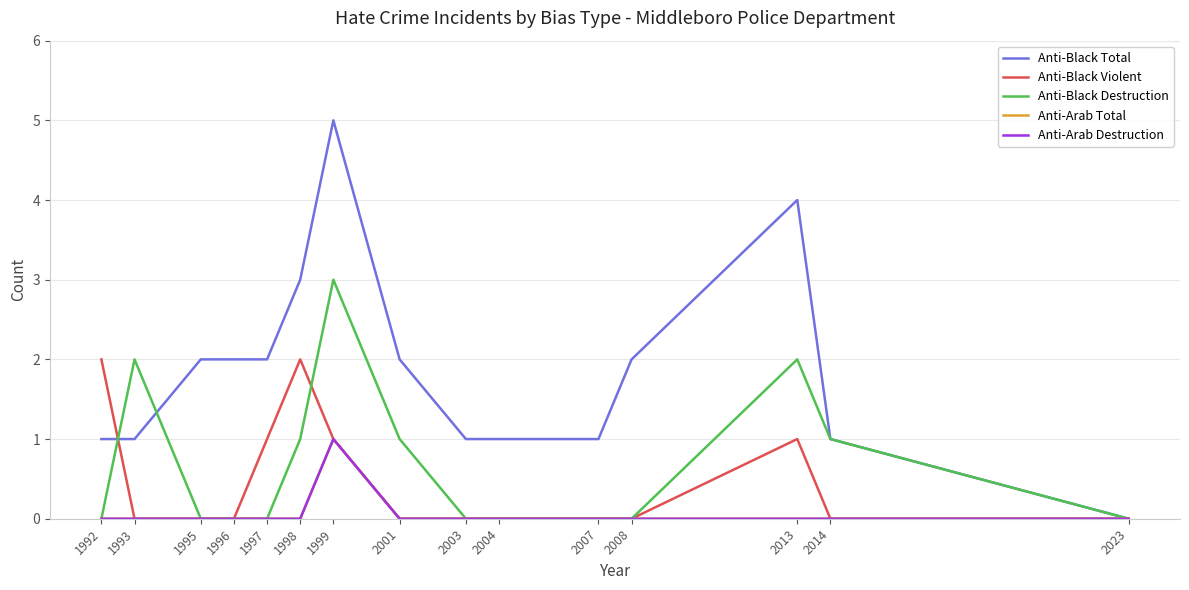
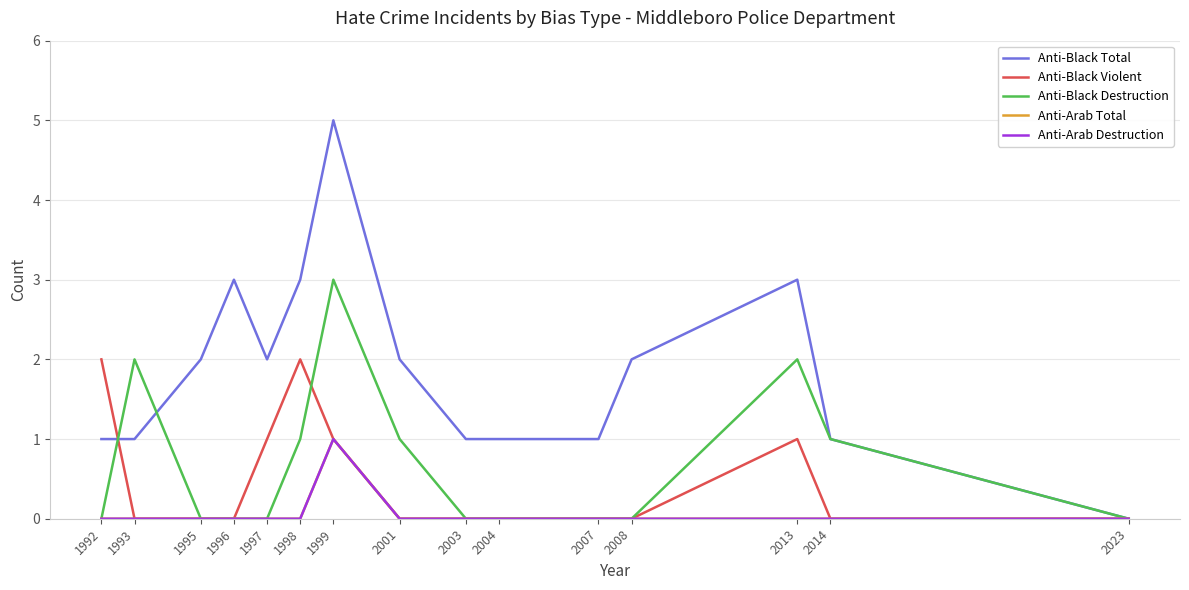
  {
    "Anti-Black Total": {
      "1992": 1,
      "1993": 1,
      "1995": 2,
-     "1996": 2,
+     "1996": 3,
      "1997": 2,
      "1998": 3,
      "1999": 5,
      "2001": 2,
      "2003": 1,
      "2004": 1,
      "2007": 1,
      "2008": 2,
-     "2013": 4
+     "2013": 3
    },
    "Anti-Black Violent": {
      "1992": 2,
      "1997": 1,
      "1998": 2,
      "2013": 1
    },
    "Anti-Black Destruction": {
      "1993": 2,
      "1998": 1,
      "1999": 3,
      "2001": 1,
      "2013": 2
    },
    "Anti-Arab Destruction": {
      "1998": 0,
      "2013": 0
    }
  }
